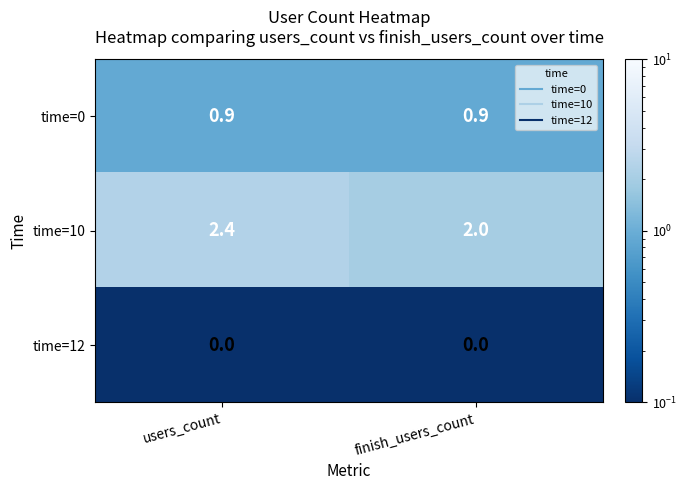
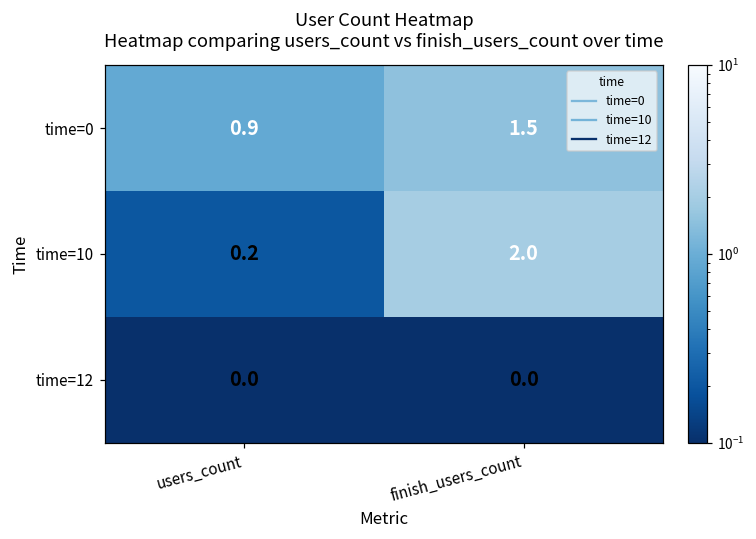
  {
    "time=0": {
      "users_count": 0.9,
-     "finish_users_count": 0.9
+     "finish_users_count": 1.5
    },
    "time=10": {
-     "users_count": 2.4,
+     "users_count": 0.2,
      "finish_users_count": 2.0
    },
    "time=12": {
      "users_count": 0.0,
      "finish_users_count": 0.0
    }
  }
